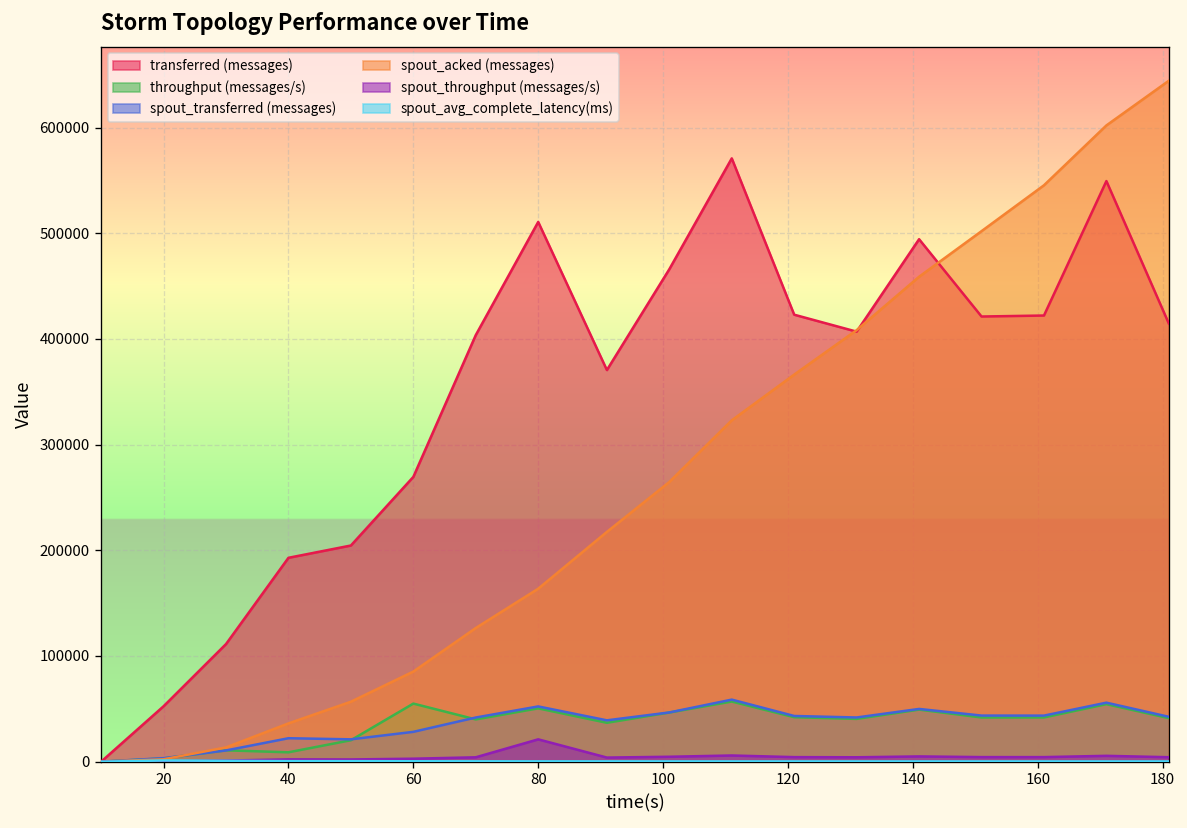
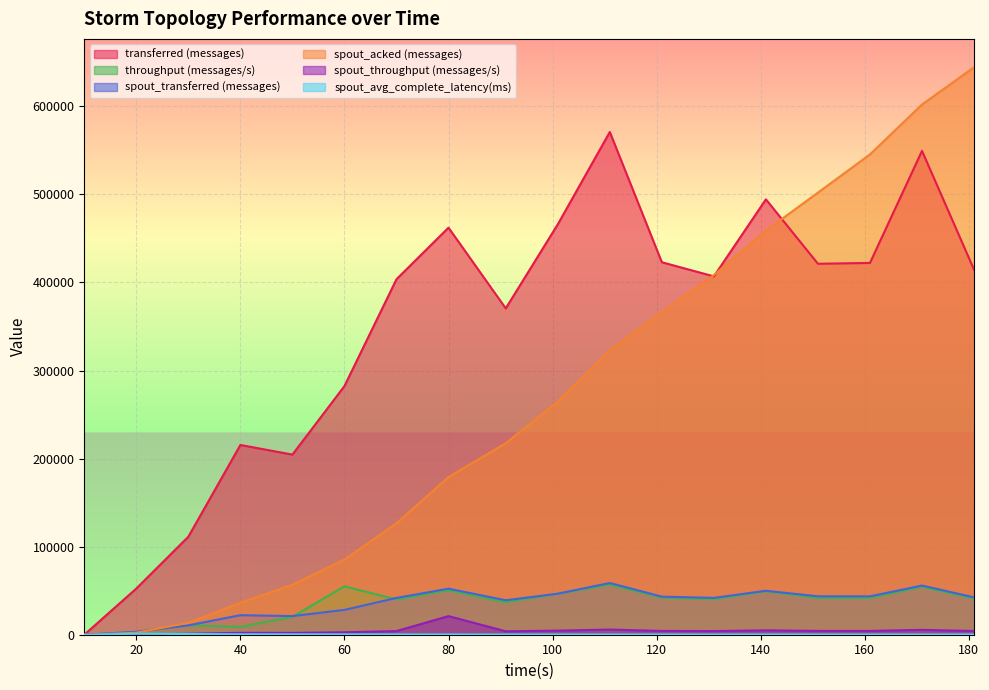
  {
    "transferred (messages)": {
      "20": 50000,
-     "40": 190000,
-     "60": 270000,
-     "80": 510000
+     "40": 220000,
+     "60": 280000,
+     "80": 460000
    },
    "throughput (messages/s)": {
      "40": 10000,
      "60": 50000
    },
    "spout_transferred (messages)": {
      "40": 20000,
      "60": 30000
    },
    "spout_acked (messages)": {
      "40": 40000,
      "60": 90000,
-     "80": 160000
+     "80": 180000
    },
    "spout_throughput (messages/s)": {
      "80": 20000
    },
    "spout_avg_complete_latency(ms)": {
      "80": 0
    }
  }
